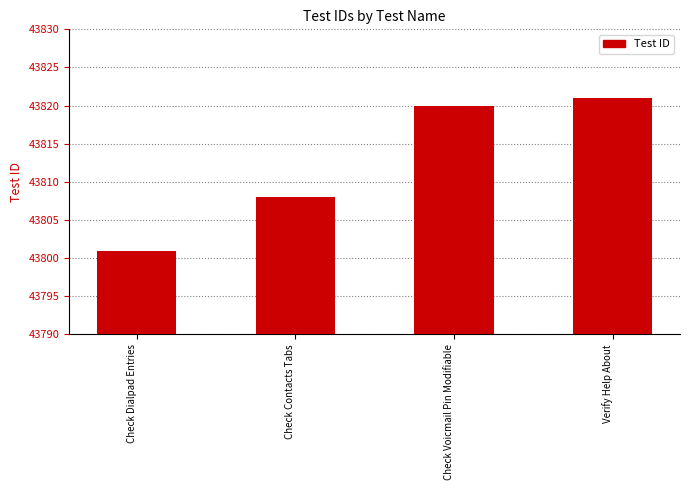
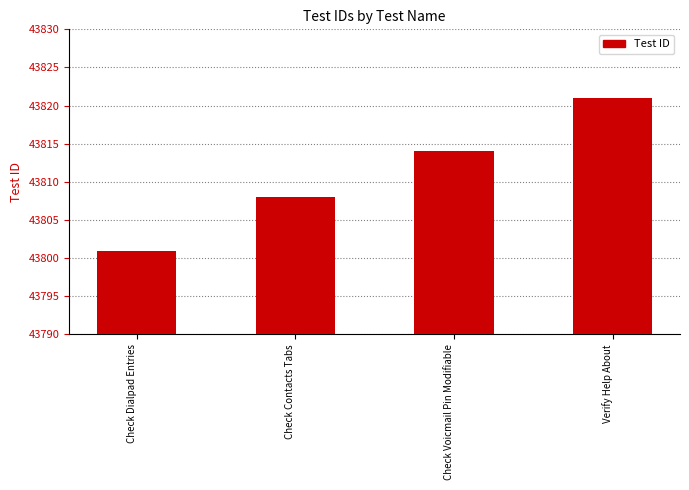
  {
    "Check Dialpad Entries": 43801,
    "Check Contacts Tabs": 43808,
-   "Check Voicmail Pin Modifiable": 43820,
+   "Check Voicmail Pin Modifiable": 43814,
    "Verify Help About": 43821
  }
